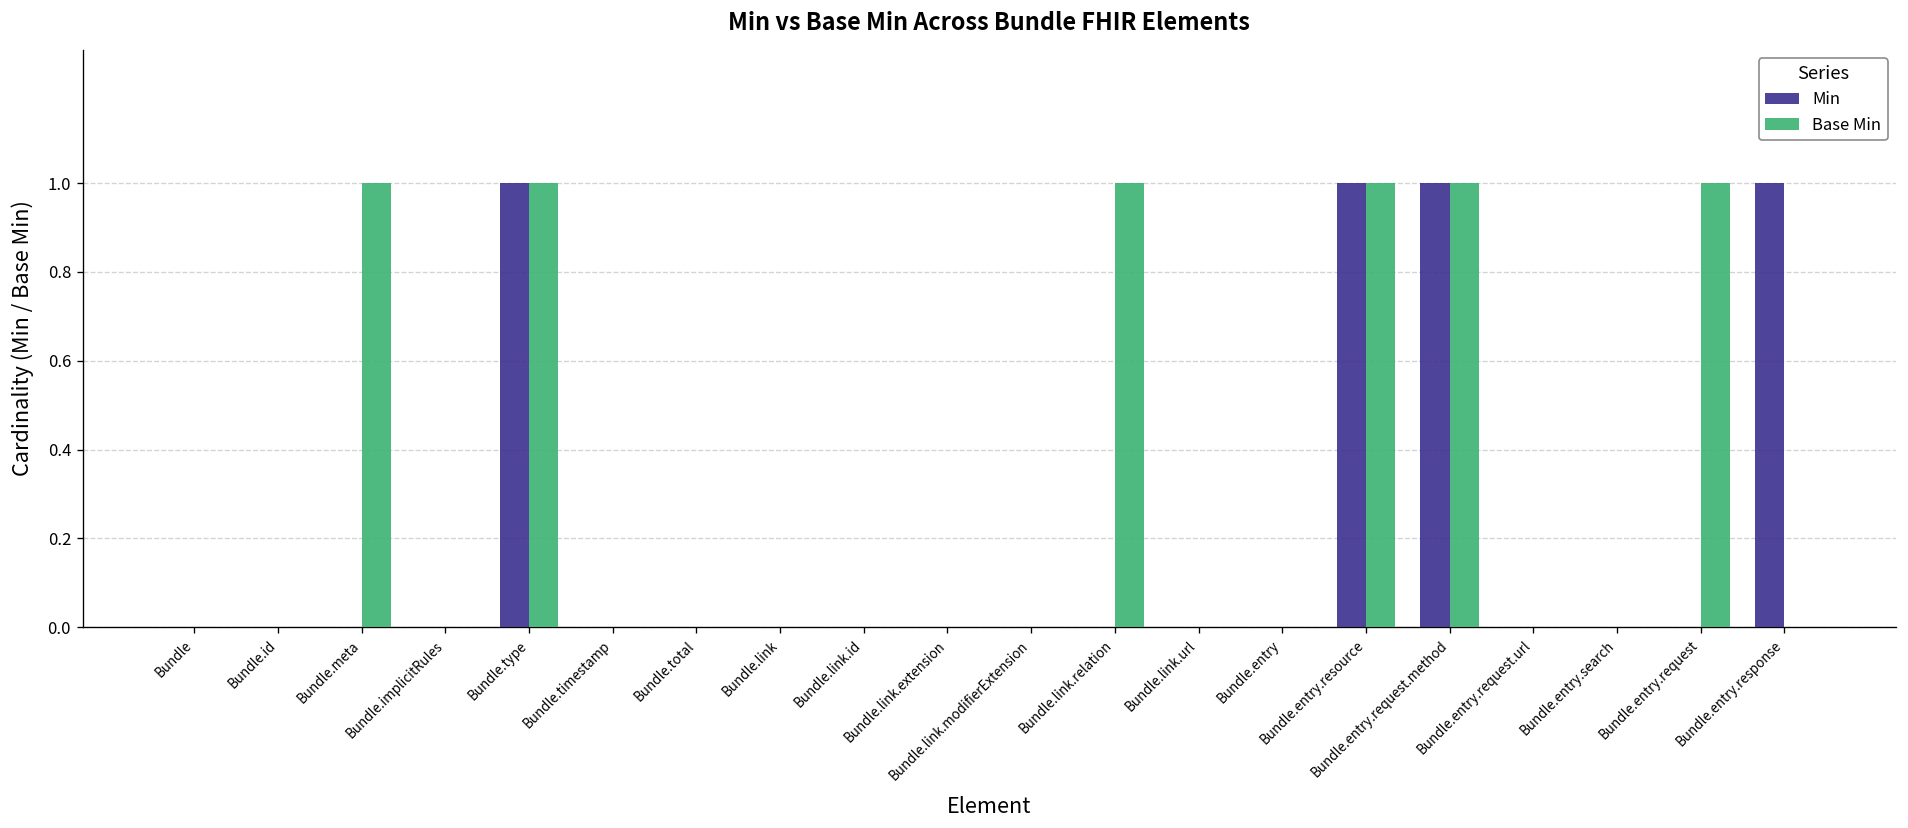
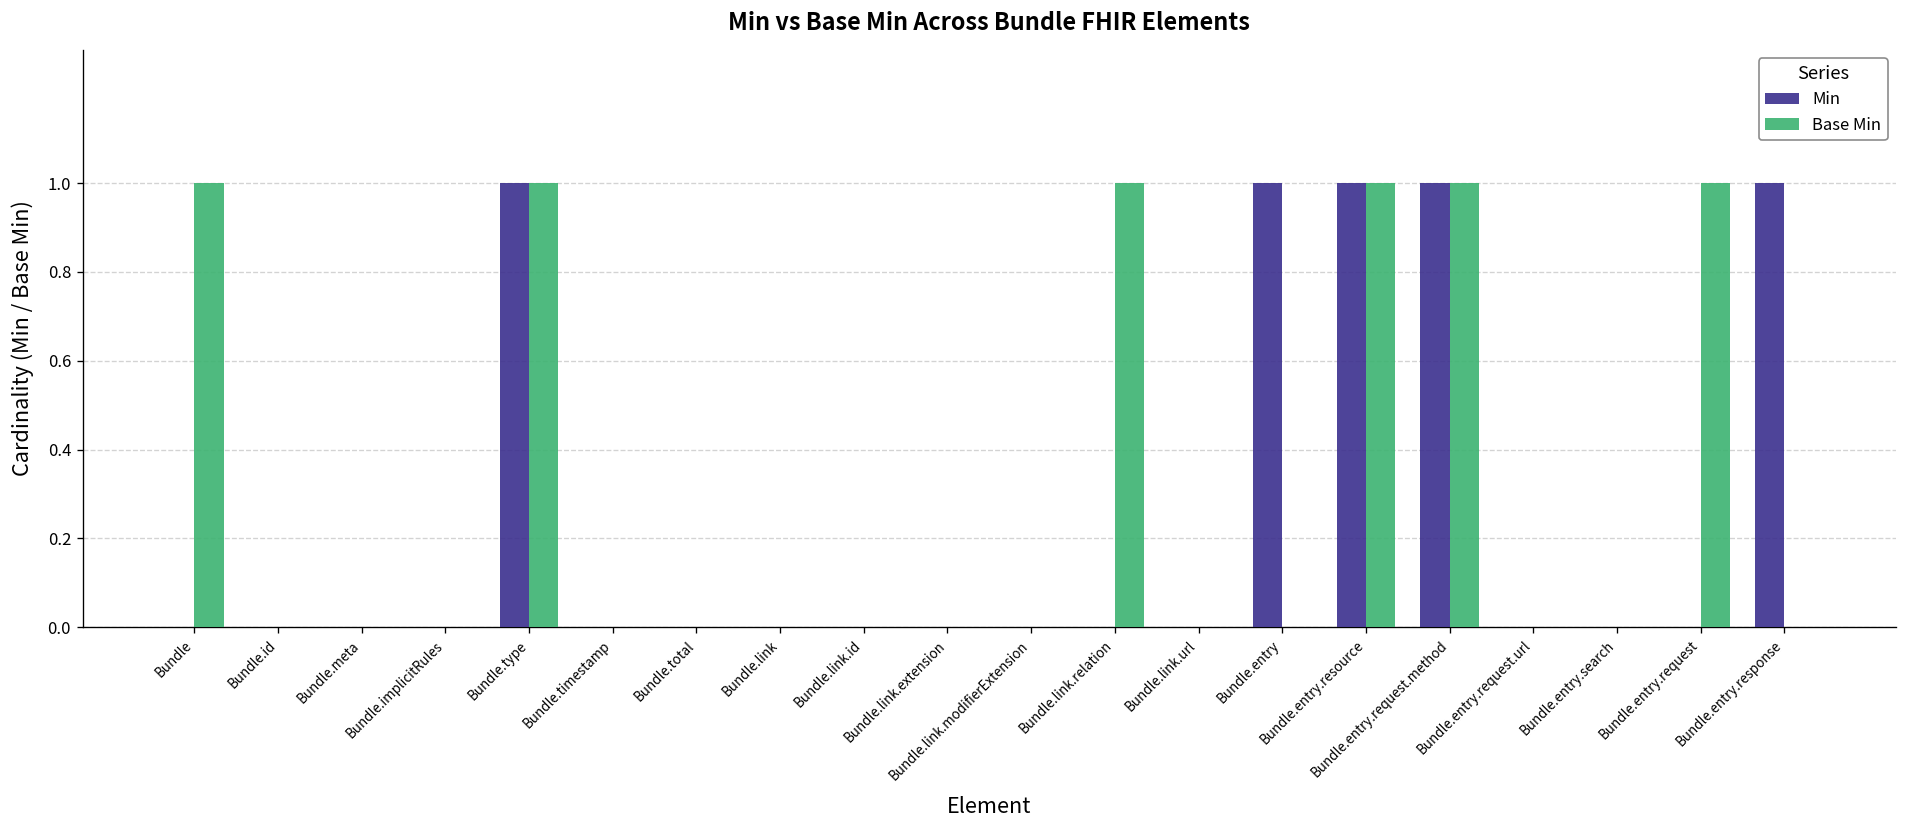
  {
    "Min": {
      "Bundle": 0,
      "Bundle.id": 0,
      "Bundle.meta": 0,
      "Bundle.implicitRules": 0,
      "Bundle.type": 1,
      "Bundle.timestamp": 0,
      "Bundle.total": 0,
      "Bundle.link": 0,
      "Bundle.link.id": 0,
      "Bundle.link.extension": 0,
      "Bundle.link.modifierExtension": 0,
      "Bundle.link.relation": 0,
      "Bundle.link.url": 0,
-     "Bundle.entry": 0,
+     "Bundle.entry": 1,
      "Bundle.entry.resource": 1,
      "Bundle.entry.request.method": 1,
      "Bundle.entry.request.url": 0,
      "Bundle.entry.search": 0,
      "Bundle.entry.request": 0,
      "Bundle.entry.response": 1
    },
    "Base Min": {
-     "Bundle": 0,
+     "Bundle": 1,
      "Bundle.id": 0,
-     "Bundle.meta": 1,
+     "Bundle.meta": 0,
      "Bundle.implicitRules": 0,
      "Bundle.type": 1,
      "Bundle.timestamp": 0,
      "Bundle.total": 0,
      "Bundle.link": 0,
      "Bundle.link.id": 0,
      "Bundle.link.extension": 0,
      "Bundle.link.modifierExtension": 0,
      "Bundle.link.relation": 1,
      "Bundle.link.url": 0,
      "Bundle.entry": 0,
      "Bundle.entry.resource": 1,
      "Bundle.entry.request.method": 1,
      "Bundle.entry.request.url": 0,
      "Bundle.entry.search": 0,
      "Bundle.entry.request": 1,
      "Bundle.entry.response": 0
    }
  }
